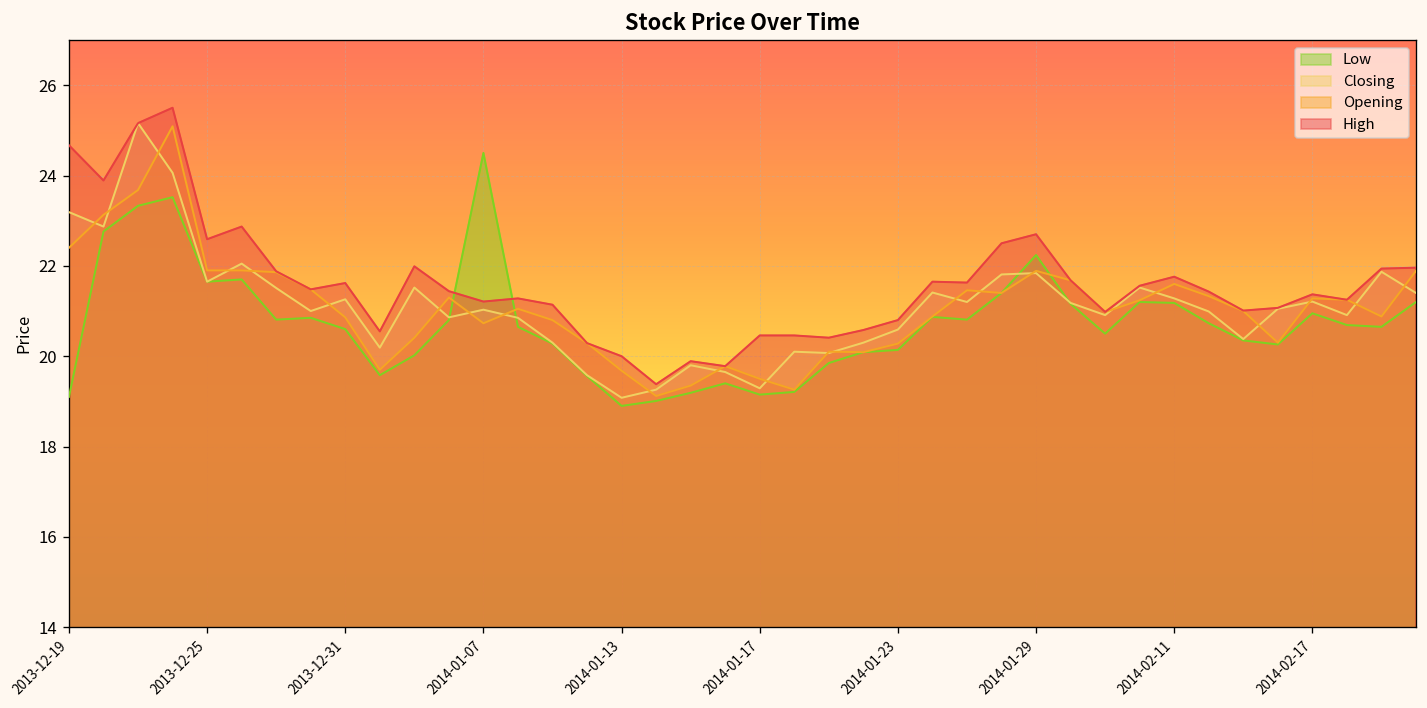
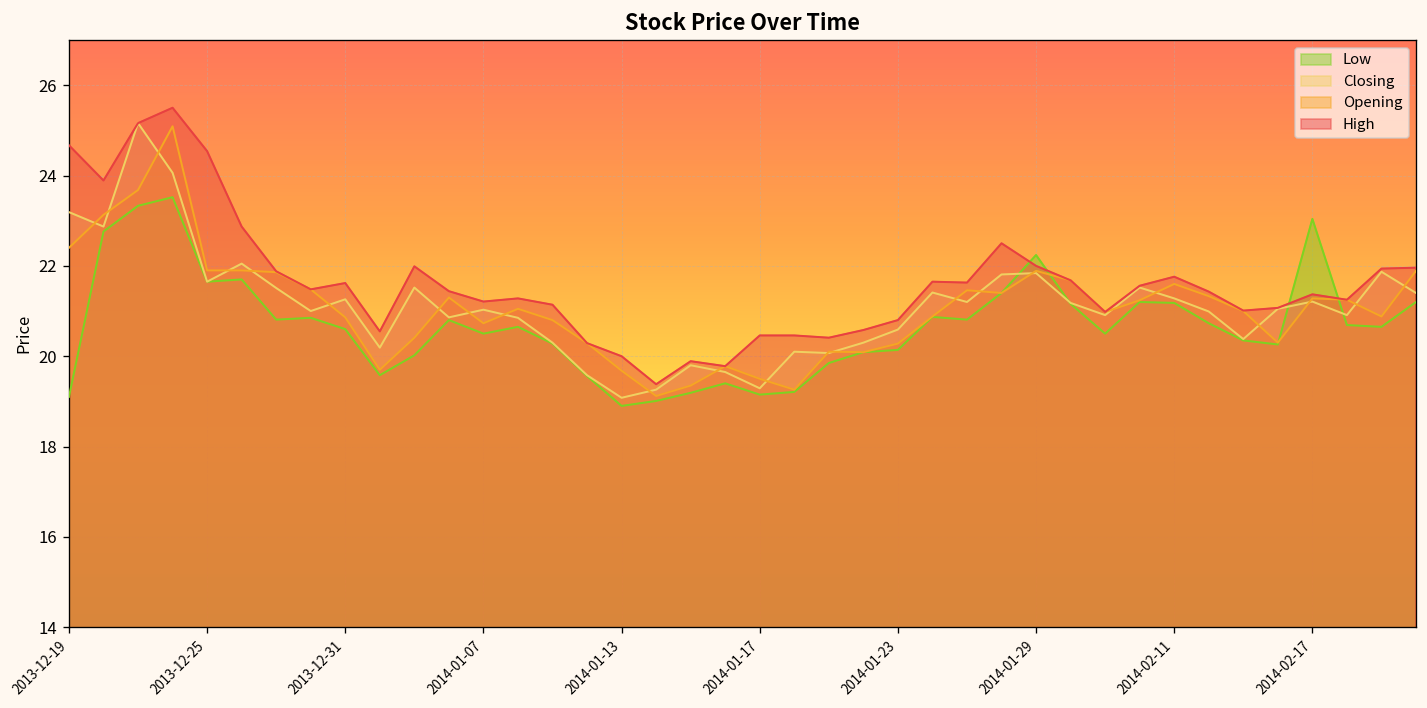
  {
    "Low": {
      "2013-12-19": 19.1,
      "2013-12-31": 20.6,
-     "2014-01-07": 24.5,
+     "2014-01-07": 20.5,
      "2014-01-13": 18.9,
      "2014-01-17": 19.2,
      "2014-01-23": 20.1,
      "2014-01-29": 22.2,
      "2014-02-11": 21.2,
-     "2014-02-17": 21.0
+     "2014-02-17": 23.0
    },
    "High": {
      "2013-12-19": 24.7,
-     "2013-12-25": 22.6,
+     "2013-12-25": 24.5,
      "2013-12-31": 21.6,
      "2014-01-07": 21.2,
      "2014-01-13": 20.0,
      "2014-01-17": 20.5,
      "2014-01-23": 20.8,
-     "2014-01-29": 22.7,
+     "2014-01-29": 22.0,
      "2014-02-11": 21.8,
      "2014-02-17": 21.4
    }
  }
